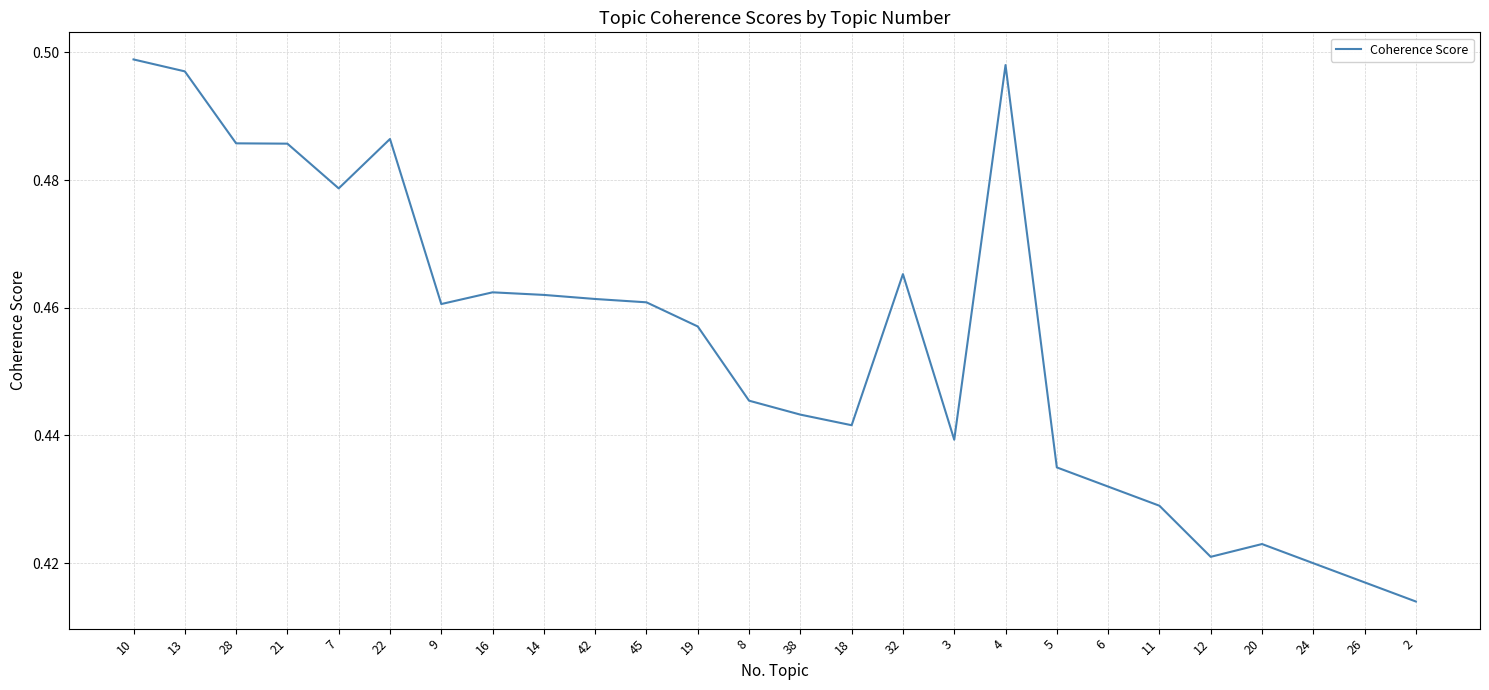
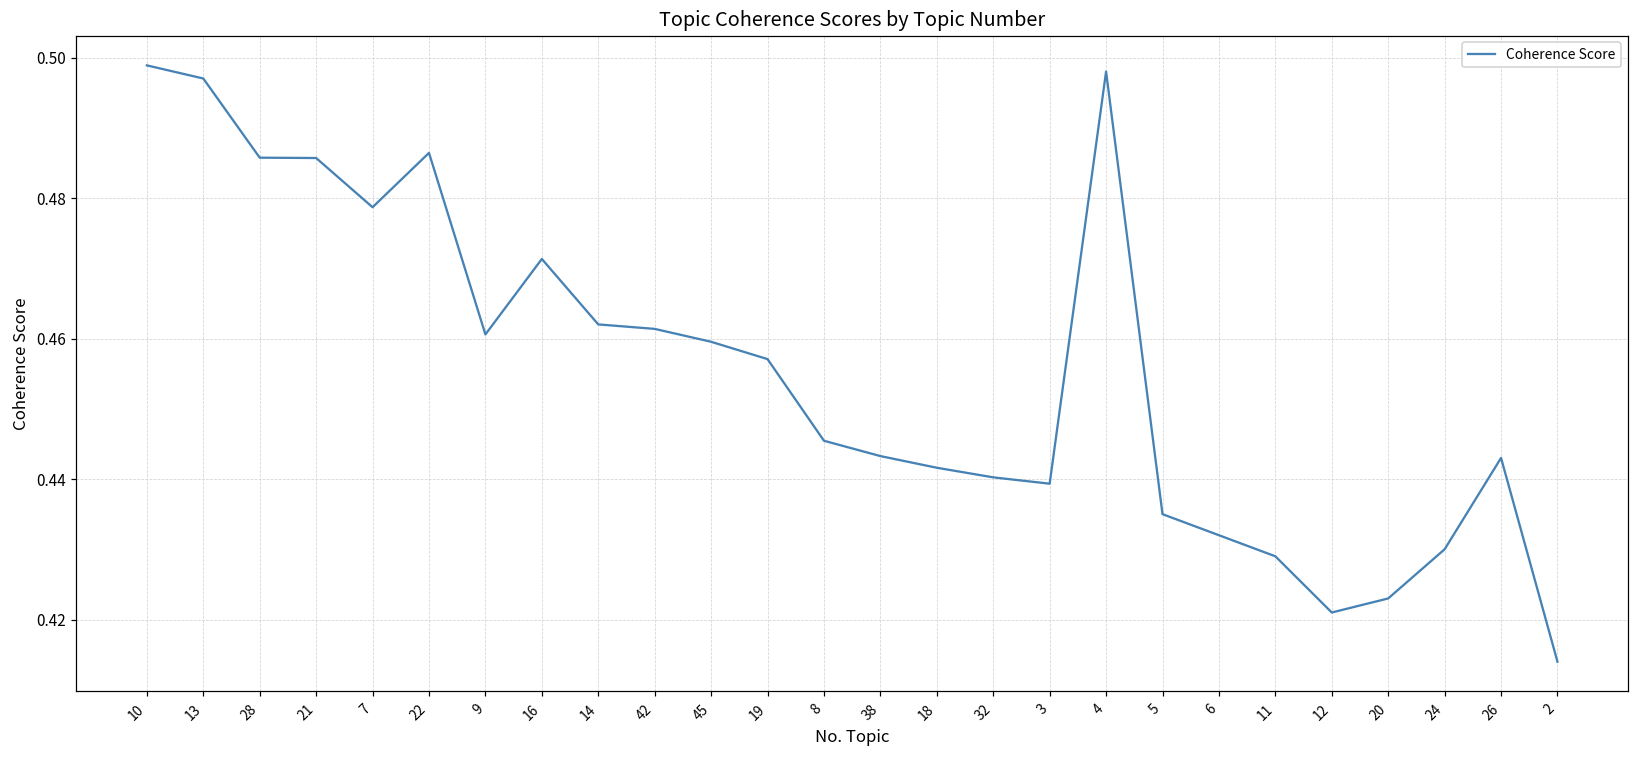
  {
    "10": 0.499,
    "13": 0.497,
    "28": 0.486,
    "21": 0.486,
    "7": 0.479,
    "22": 0.486,
    "9": 0.461,
-   "16": 0.462,
+   "16": 0.471,
    "14": 0.462,
    "42": 0.461,
-   "45": 0.461,
+   "45": 0.460,
    "19": 0.457,
    "8": 0.445,
    "38": 0.443,
    "18": 0.442,
-   "32": 0.465,
+   "32": 0.440,
    "3": 0.439,
    "4": 0.498,
    "5": 0.435,
    "6": 0.432,
    "11": 0.429,
    "12": 0.421,
    "20": 0.423,
-   "24": 0.42,
-   "26": 0.417,
+   "24": 0.43,
+   "26": 0.443,
    "2": 0.414
  }
